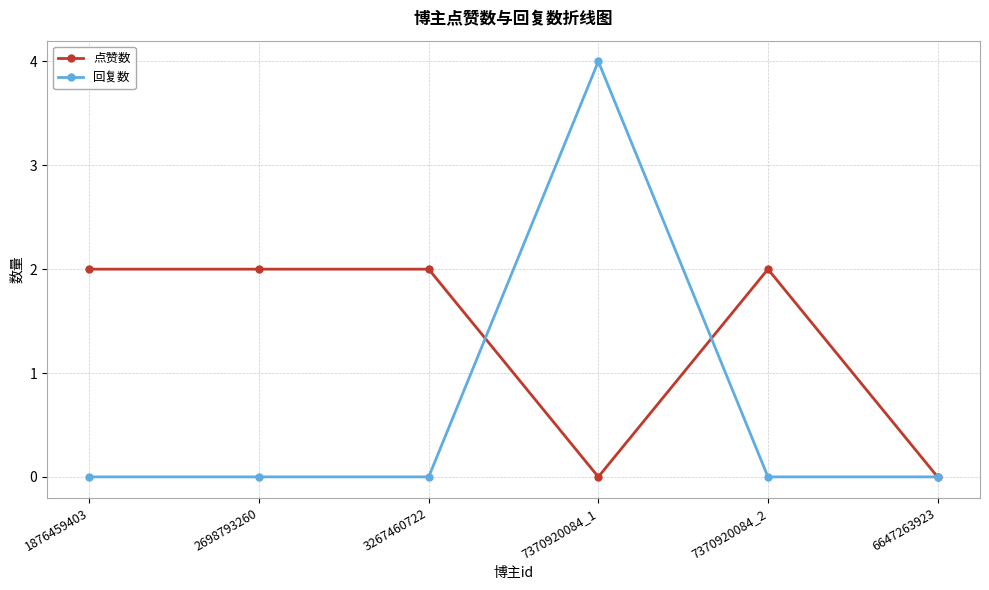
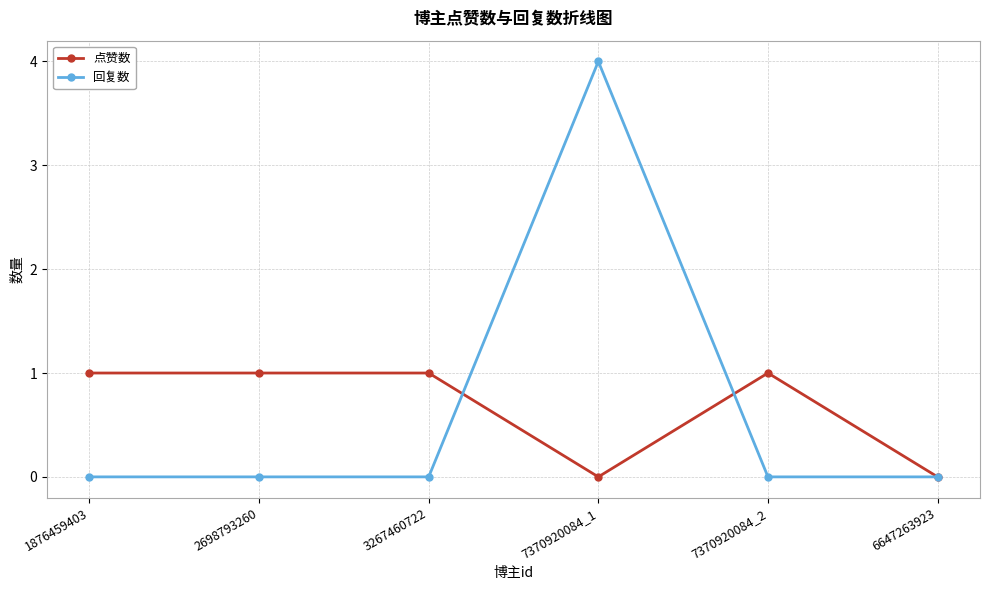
  {
    "点赞数": {
-     "1876459403": 2,
-     "2698793260": 2,
-     "3267460722": 2,
+     "1876459403": 1,
+     "2698793260": 1,
+     "3267460722": 1,
      "7370920084_1": 0,
-     "7370920084_2": 2
+     "7370920084_2": 1
    },
    "回复数": {
      "1876459403": 0,
      "2698793260": 0,
      "3267460722": 0,
      "7370920084_1": 4,
      "7370920084_2": 0
    }
  }
